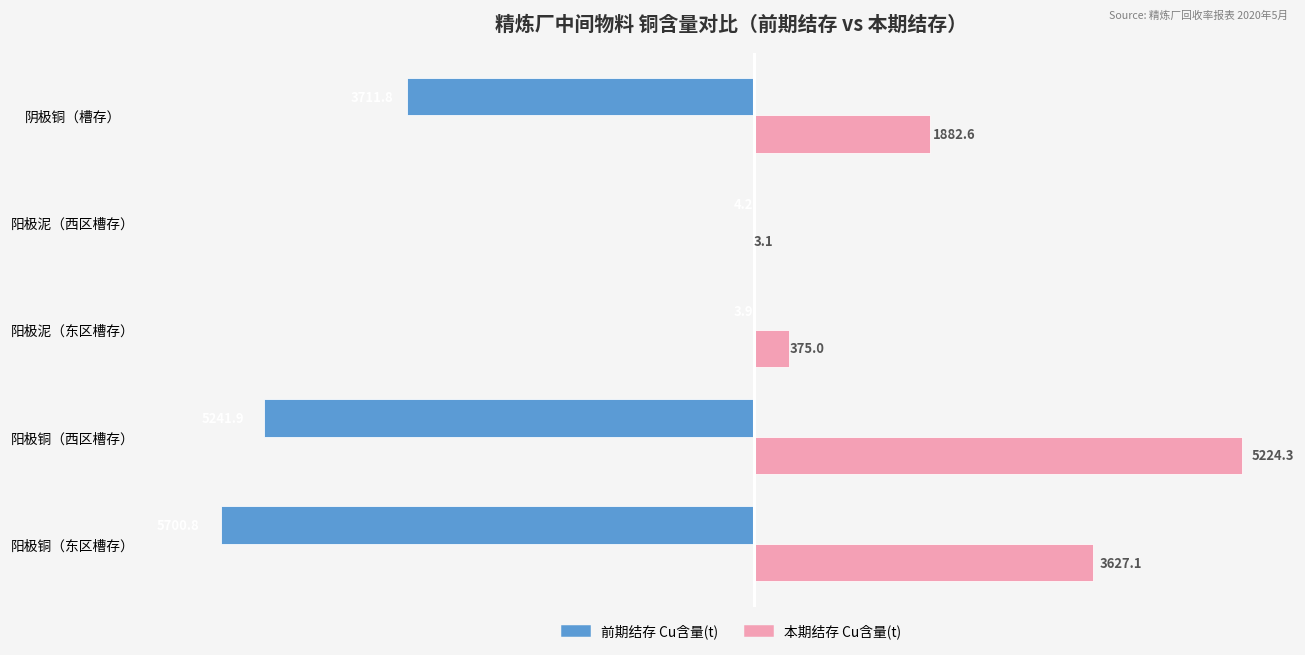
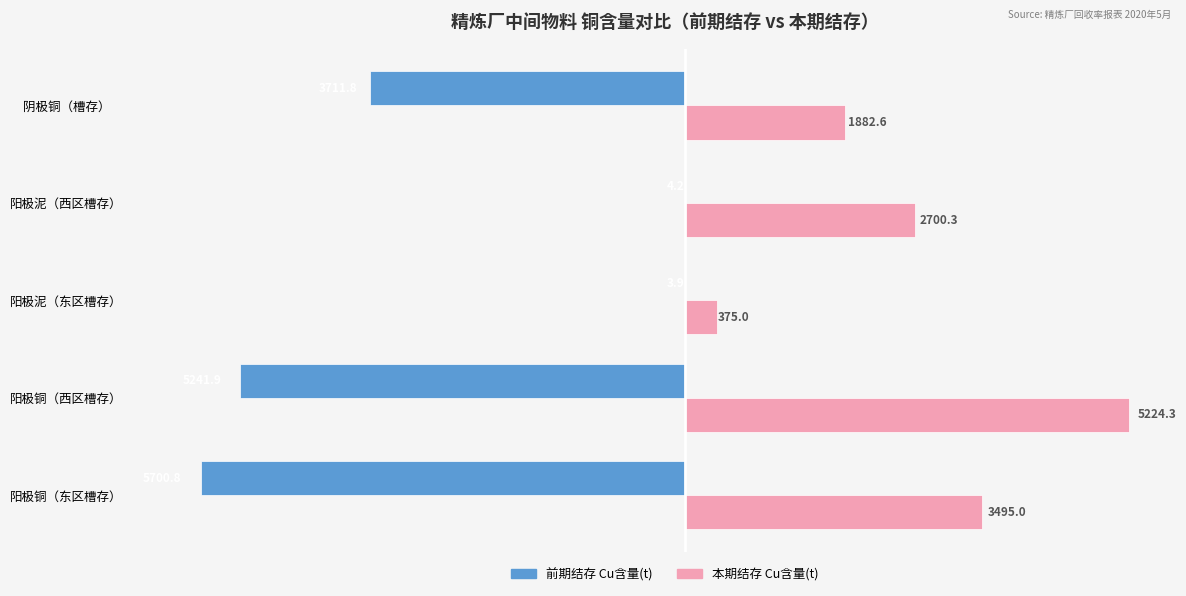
  {
    "本期结存 Cu含量(t)": {
      "阴极铜（槽存）": 1882.6,
-     "阳极泥（西区槽存）": 3.1,
+     "阳极泥（西区槽存）": 2700.3,
      "阳极泥（东区槽存）": 375.0,
      "阳极铜（西区槽存）": 5224.3,
-     "阳极铜（东区槽存）": 3627.1
+     "阳极铜（东区槽存）": 3495.0
    }
  }
